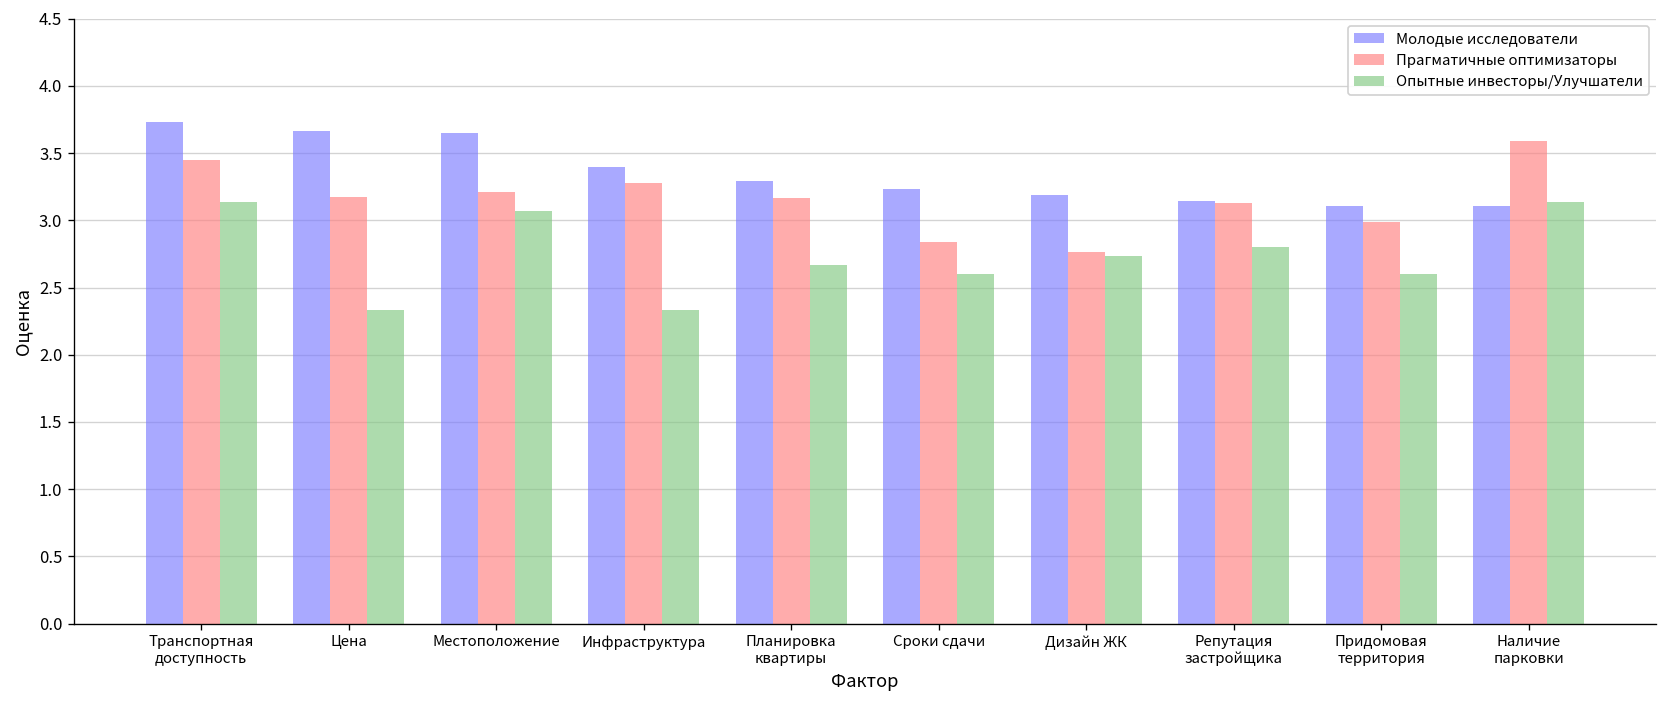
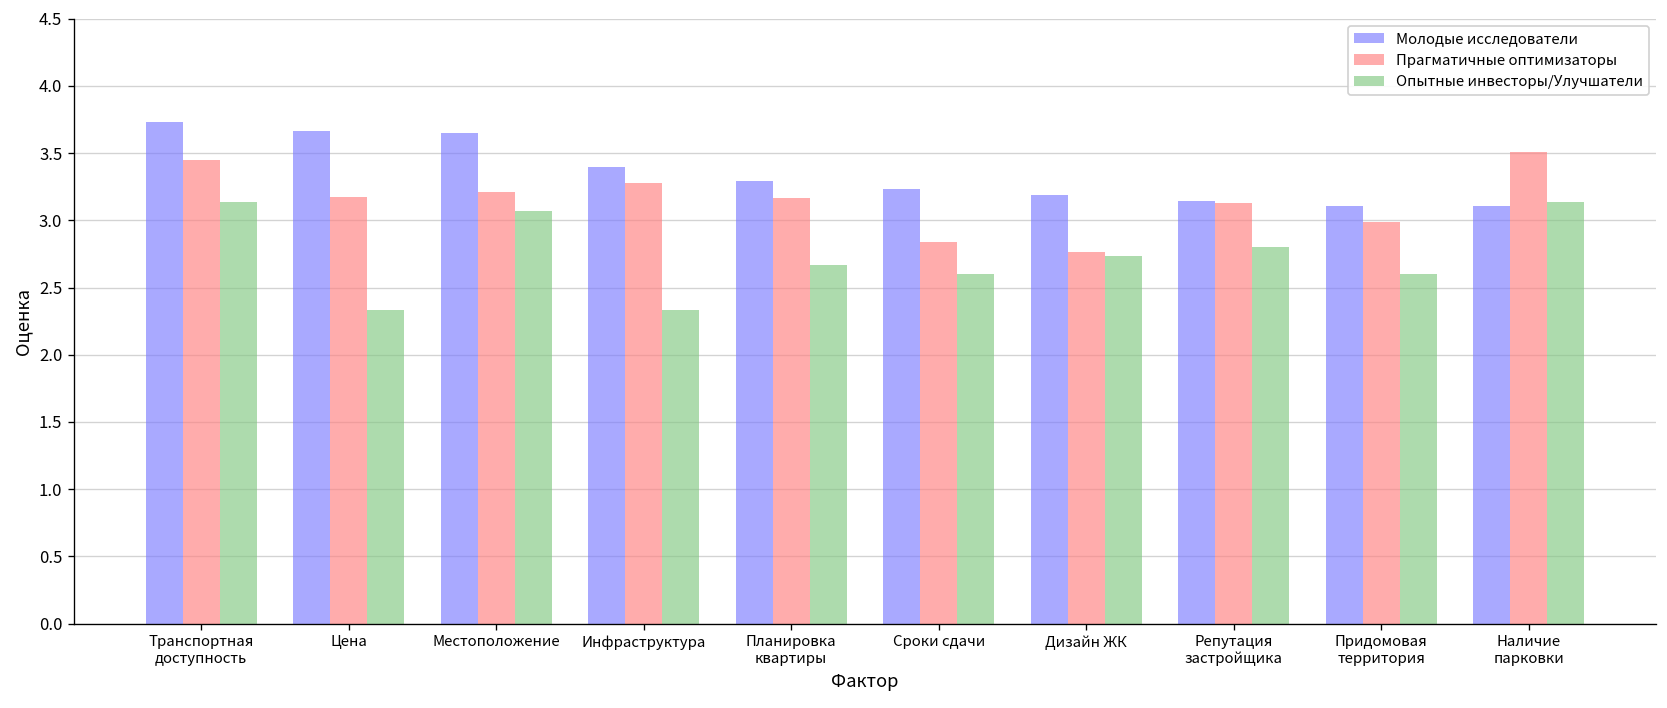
  {
    "Молодые исследователи": {
      "Транспортная доступность": 3.73,
      "Цена": 3.67,
      "Местоположение": 3.65,
      "Инфраструктура": 3.40,
      "Планировка квартиры": 3.29,
      "Сроки сдачи": 3.23,
      "Дизайн ЖК": 3.19,
      "Репутация застройщика": 3.15,
      "Придомовая территория": 3.10,
      "Наличие парковки": 3.10
    },
    "Прагматичные оптимизаторы": {
      "Транспортная доступность": 3.45,
      "Цена": 3.17,
      "Местоположение": 3.21,
      "Инфраструктура": 3.28,
      "Планировка квартиры": 3.16,
      "Сроки сдачи": 2.84,
      "Дизайн ЖК": 2.77,
      "Репутация застройщика": 3.13,
      "Придомовая территория": 2.99,
-     "Наличие парковки": 3.59
+     "Наличие парковки": 3.51
    },
    "Опытные инвесторы/Улучшатели": {
      "Транспортная доступность": 3.13,
      "Цена": 2.33,
      "Местоположение": 3.07,
      "Инфраструктура": 2.33,
      "Планировка квартиры": 2.67,
      "Сроки сдачи": 2.60,
      "Дизайн ЖК": 2.73,
      "Репутация застройщика": 2.80,
      "Придомовая территория": 2.60,
      "Наличие парковки": 3.13
    }
  }
